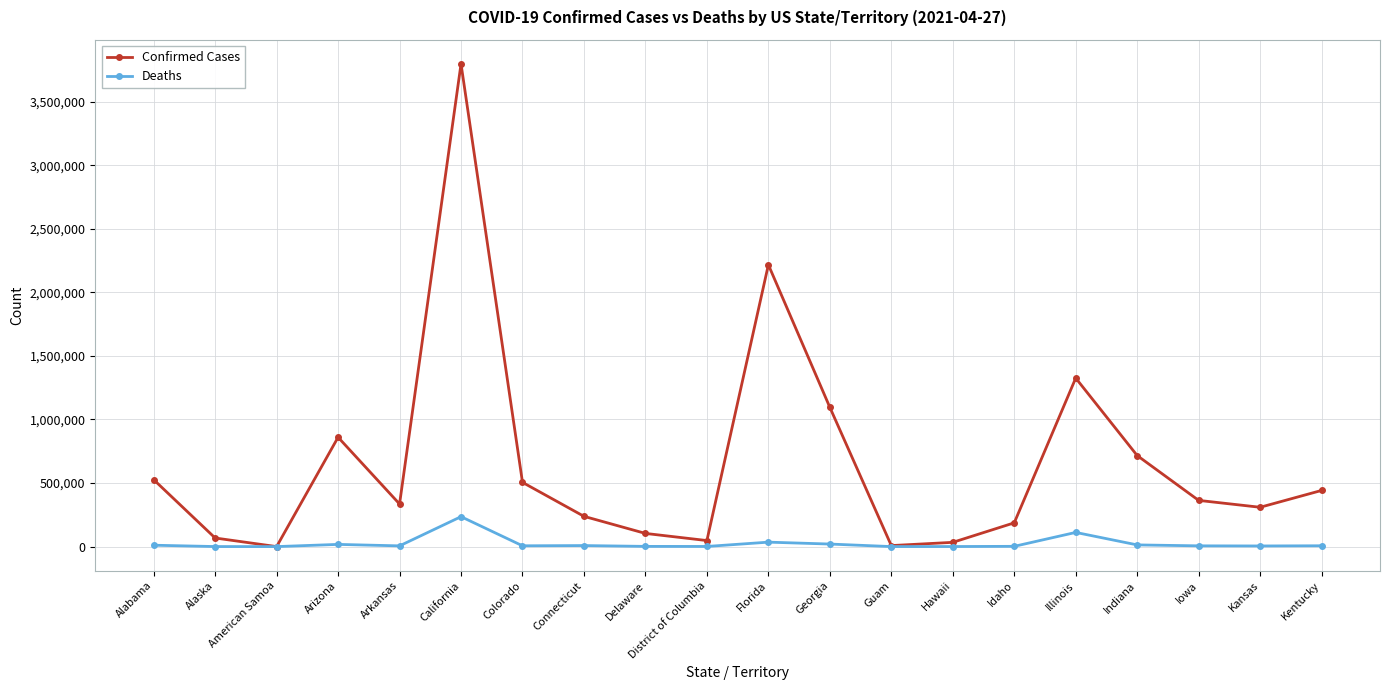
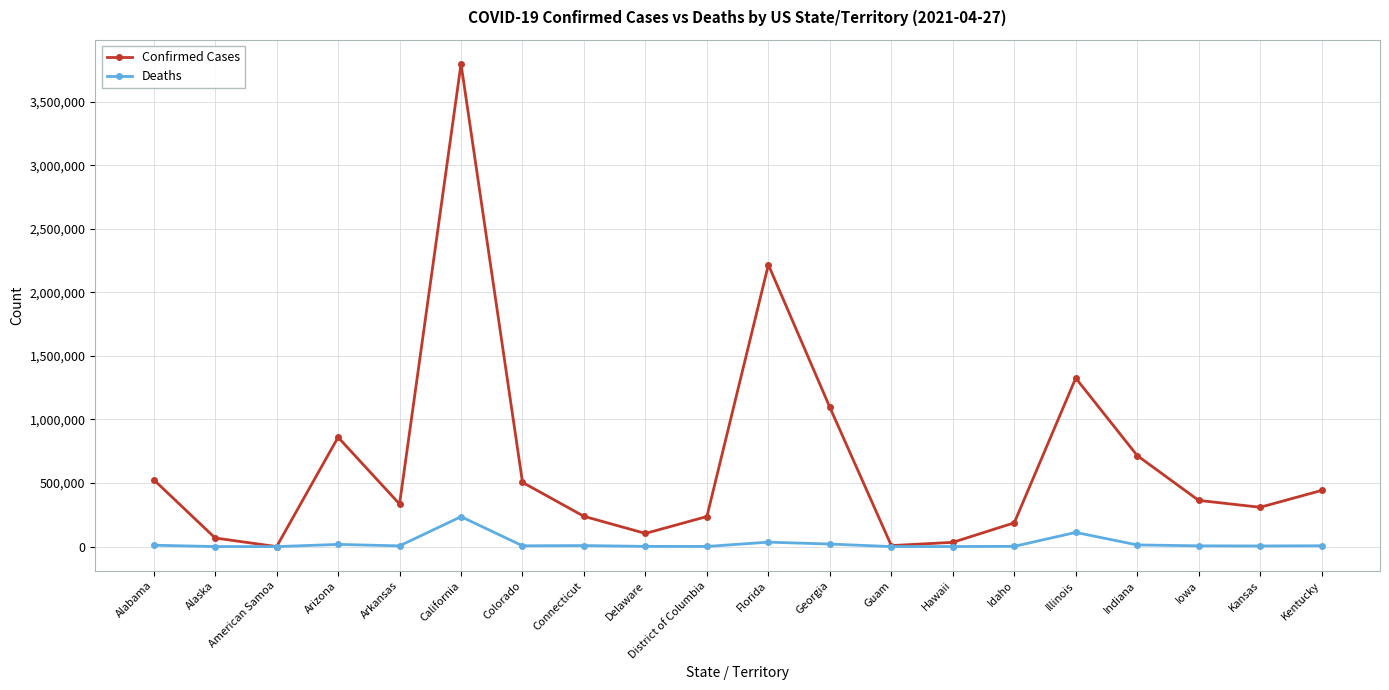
  {
    "Confirmed Cases": {
      "Alabama": "530,000",
      "Alaska": "70,000",
      "Arizona": "860,000",
      "Arkansas": "330,000",
      "California": "3,800,000",
      "Colorado": "510,000",
      "Connecticut": "240,000",
      "Delaware": "100,000",
-     "District of Columbia": "50,000",
+     "District of Columbia": "240,000",
      "Florida": "2,220,000",
      "Georgia": "1,100,000",
      "Hawaii": "30,000",
      "Idaho": "190,000",
      "Illinois": "1,330,000",
      "Indiana": "720,000",
      "Iowa": "360,000",
      "Kansas": "310,000",
      "Kentucky": "440,000"
    },
    "Deaths": {
      "Alabama": "10,000",
      "Alaska": "0",
      "Arizona": "20,000",
      "Arkansas": "10,000",
      "California": "240,000",
      "Colorado": "10,000",
      "Connecticut": "10,000",
      "Delaware": "0",
      "District of Columbia": "0",
      "Florida": "30,000",
      "Georgia": "20,000",
      "Hawaii": "0",
      "Idaho": "0",
      "Illinois": "110,000",
      "Indiana": "10,000",
      "Iowa": "10,000",
      "Kansas": "0",
      "Kentucky": "10,000"
    }
  }
